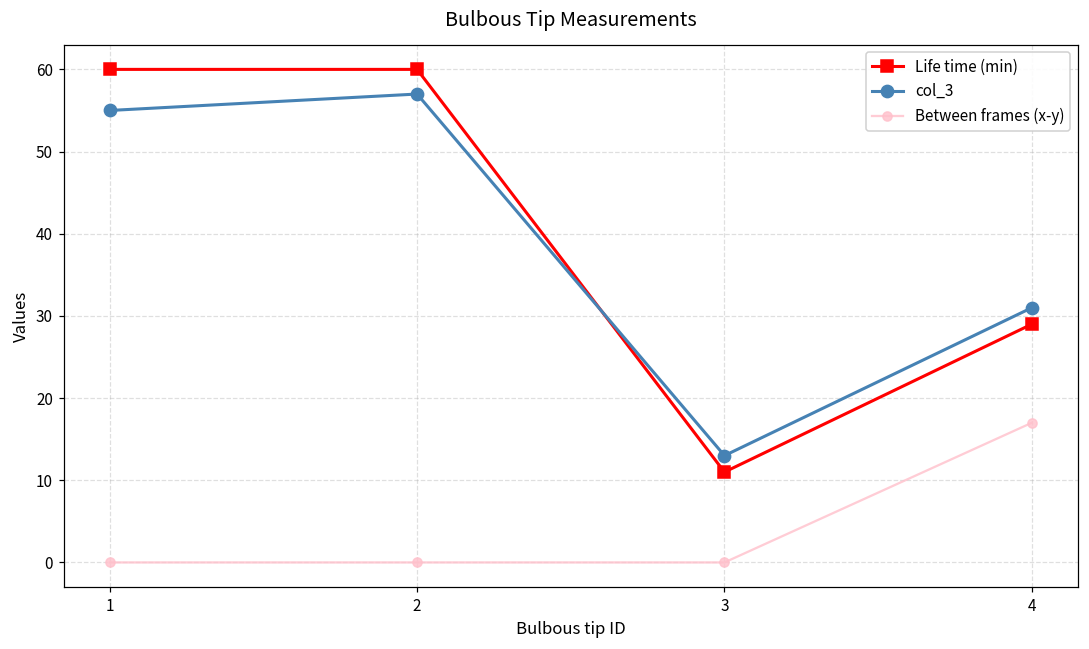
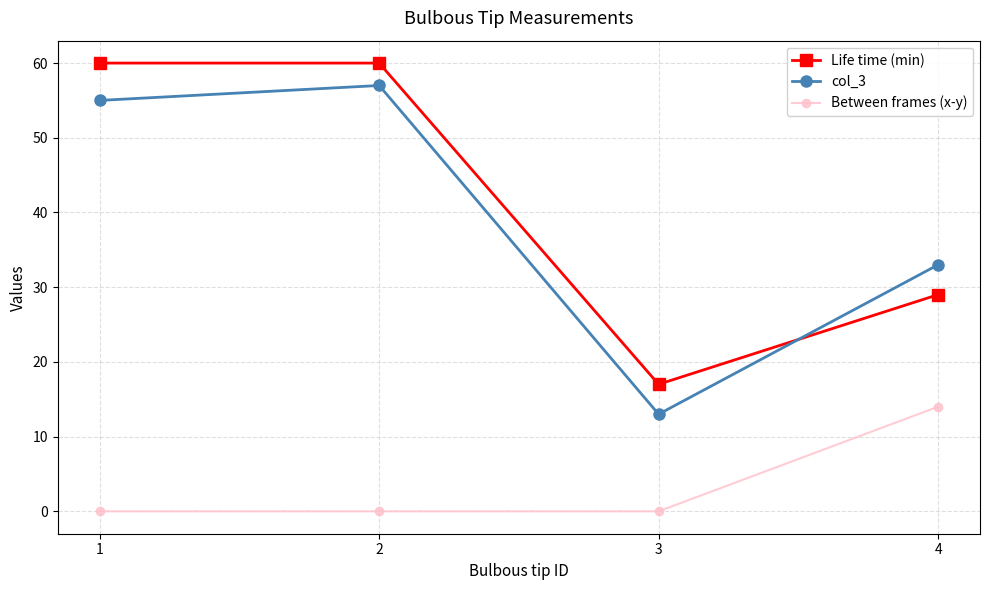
  {
    "Life time (min)": {
      "1": 60,
      "2": 60,
-     "3": 11,
+     "3": 17,
      "4": 29
    },
    "col_3": {
      "1": 55,
      "2": 57,
      "3": 13,
-     "4": 31
+     "4": 33
    },
    "Between frames (x-y)": {
      "1": 0,
      "2": 0,
      "3": 0,
-     "4": 17
+     "4": 14
    }
  }
